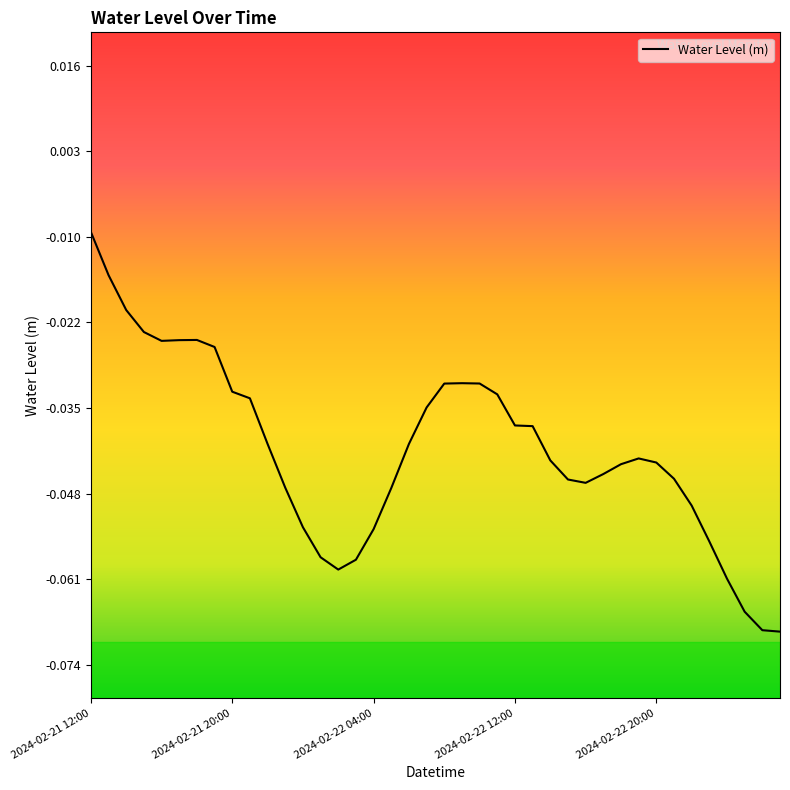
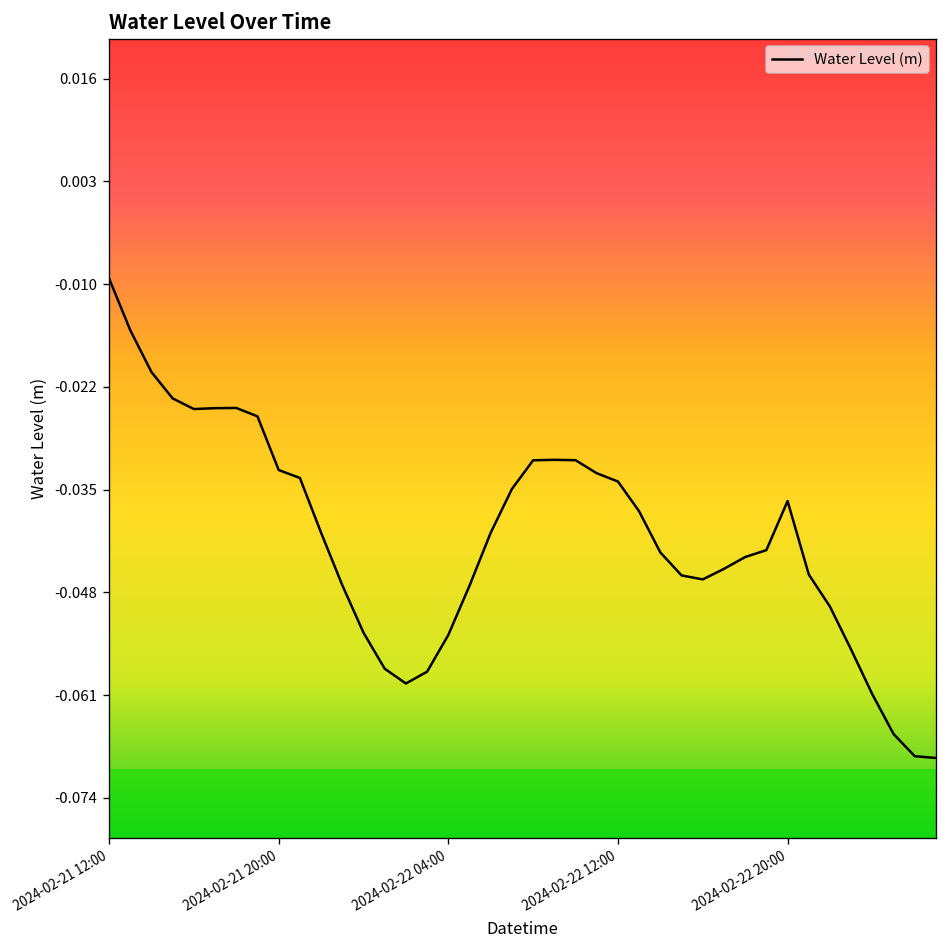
  {
    "2024-02-21 12:00": -0.009,
    "2024-02-21 20:00": -0.033,
    "2024-02-22 04:00": -0.053,
-   "2024-02-22 12:00": -0.038,
-   "2024-02-22 20:00": -0.043
+   "2024-02-22 12:00": -0.034,
+   "2024-02-22 20:00": -0.037
  }
